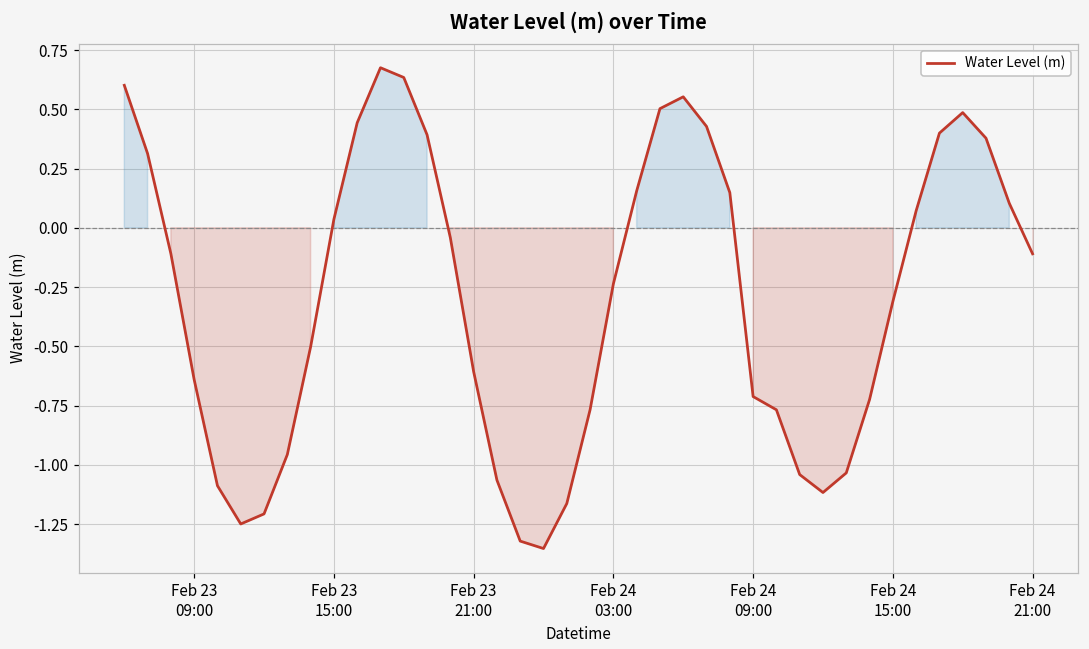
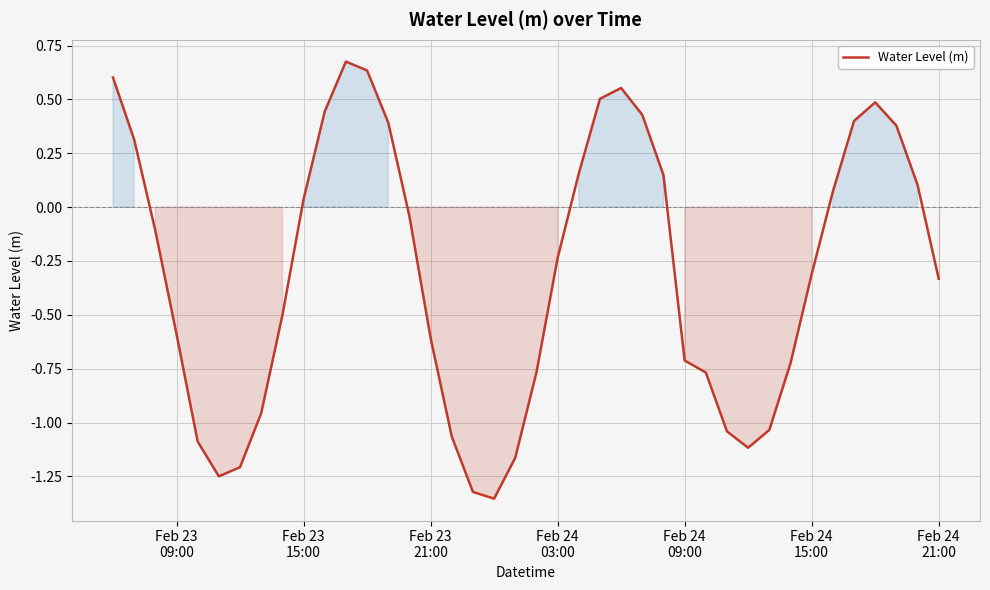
  {
-   "Feb 23 09:00": -0.64,
+   "Feb 23 09:00": -0.59,
    "Feb 23 15:00": 0.04,
    "Feb 23 21:00": -0.61,
    "Feb 24 03:00": -0.24,
    "Feb 24 09:00": -0.71,
    "Feb 24 15:00": -0.31,
-   "Feb 24 21:00": -0.11
+   "Feb 24 21:00": -0.33
  }
